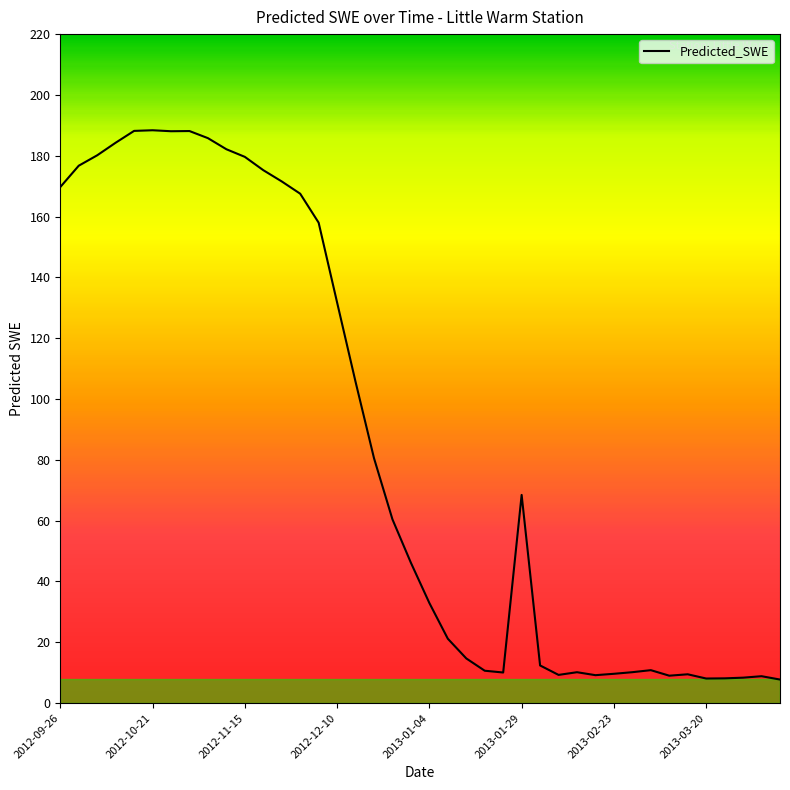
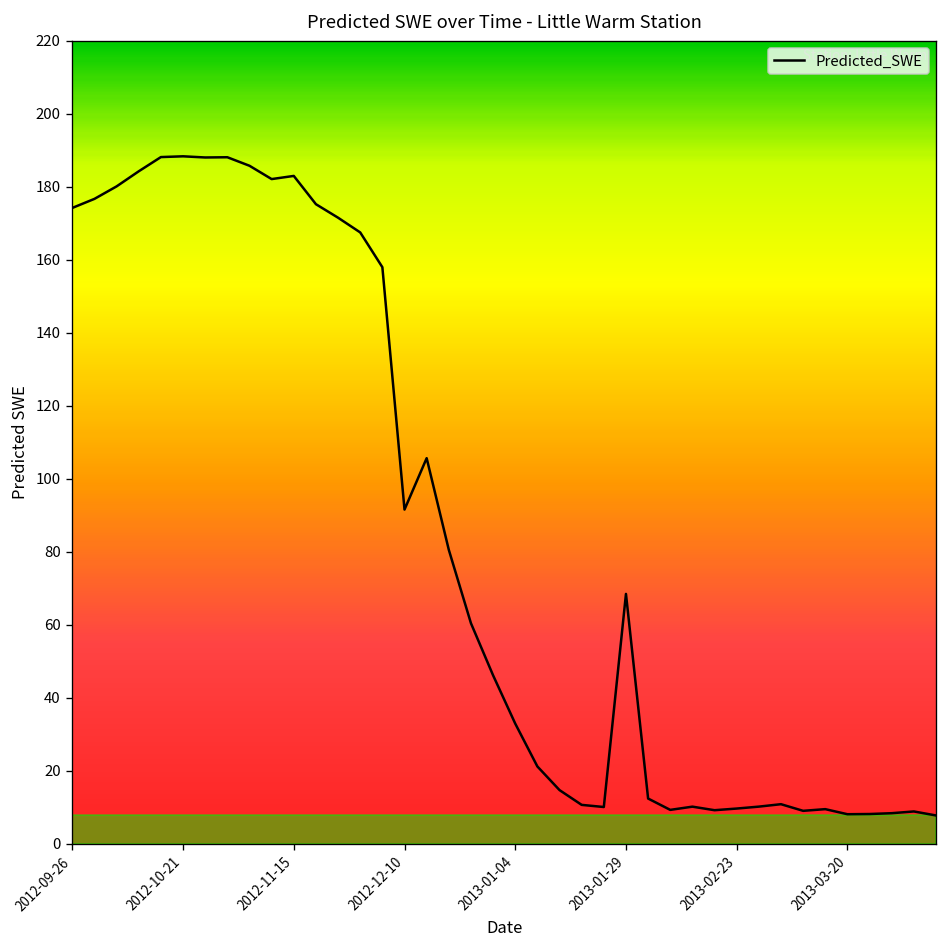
  {
-   "2012-09-26": 170,
+   "2012-09-26": 174,
    "2012-10-21": 188,
-   "2012-11-15": 180,
-   "2012-12-10": 132,
+   "2012-11-15": 183,
+   "2012-12-10": 92,
    "2013-01-04": 33,
    "2013-01-29": 68,
    "2013-02-23": 10,
    "2013-03-20": 8
  }
